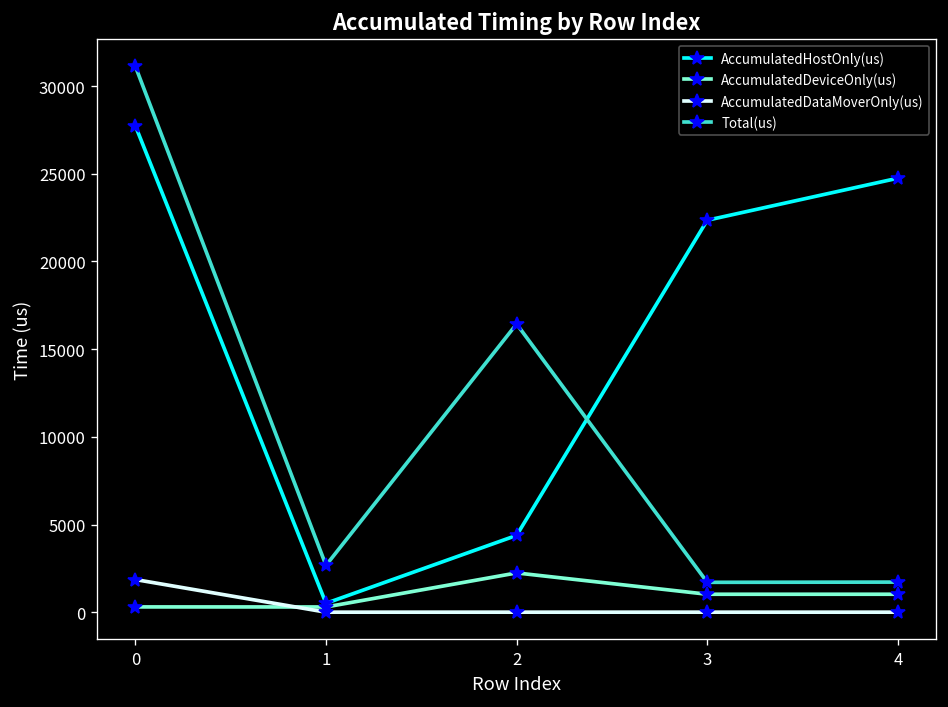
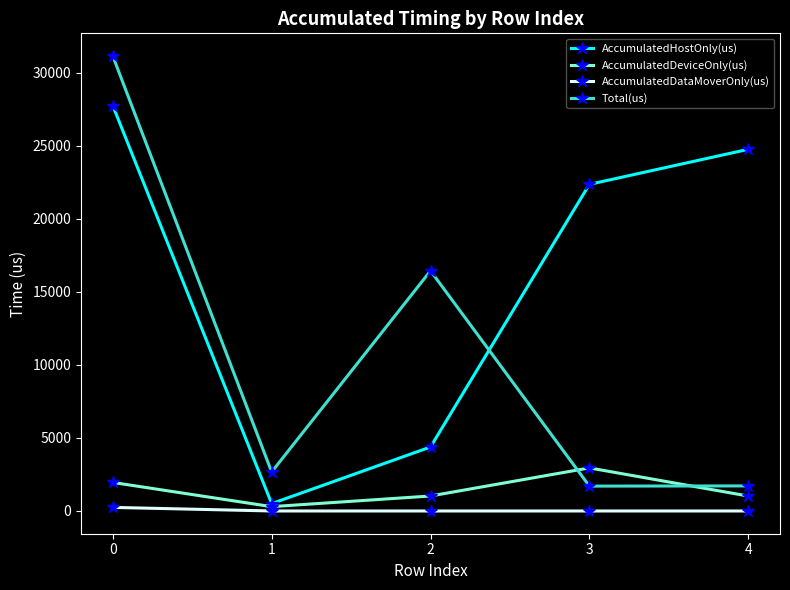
  {
    "AccumulatedHostOnly(us)": {
      "0": 27700,
      "1": 500,
      "2": 4400,
      "3": 22400,
      "4": 24800
    },
    "AccumulatedDeviceOnly(us)": {
-     "0": 300,
+     "0": 2000,
      "1": 300,
-     "2": 2200,
-     "3": 1000,
+     "2": 1000,
+     "3": 2900,
      "4": 1000
    },
    "AccumulatedDataMoverOnly(us)": {
-     "0": 1900,
+     "0": 200,
      "1": 0,
      "2": 0,
      "3": 0,
      "4": 0
    },
    "Total(us)": {
      "0": 31100,
      "1": 2700,
      "2": 16400,
      "3": 1700,
      "4": 1700
    }
  }
